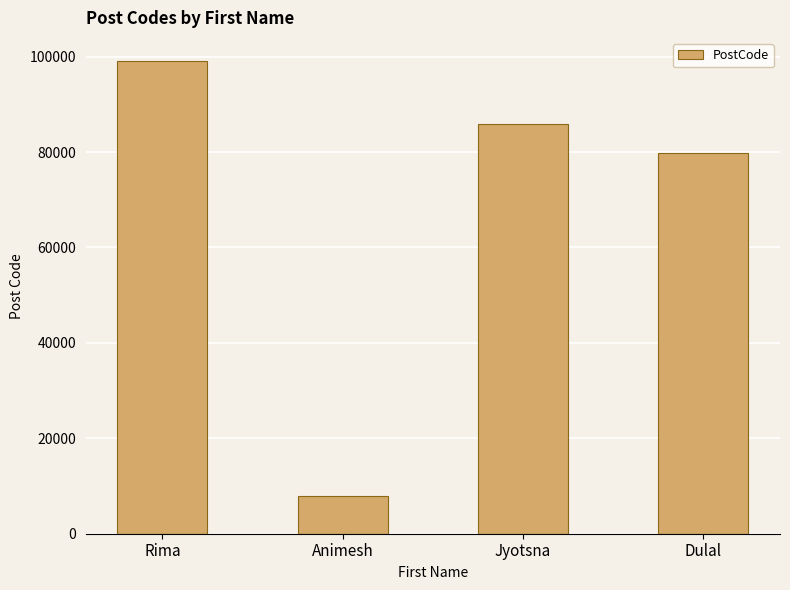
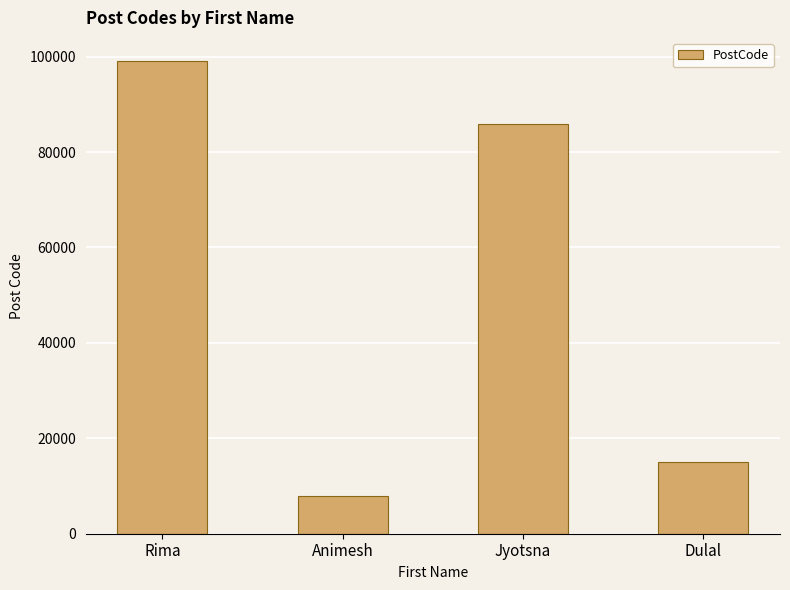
  {
    "Rima": 99000,
    "Animesh": 8000,
    "Jyotsna": 86000,
-   "Dulal": 80000
+   "Dulal": 15000
  }
